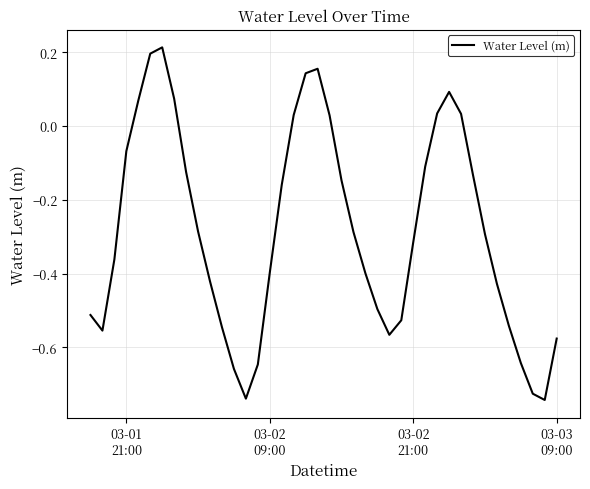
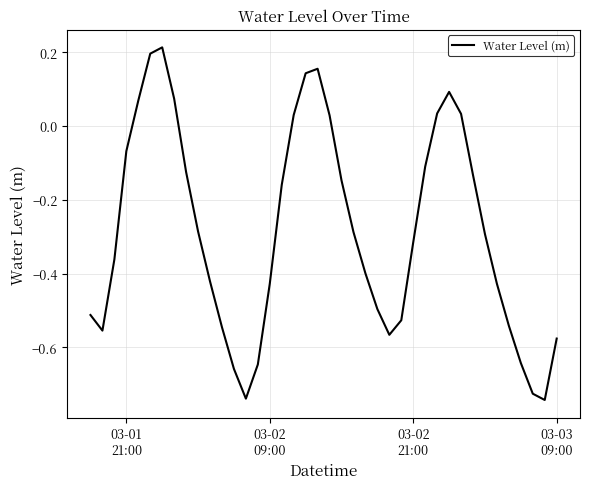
  {
    "03-01 21:00": -0.07,
-   "03-02 09:00": -0.40,
+   "03-02 09:00": -0.43,
    "03-02 21:00": -0.32,
    "03-03 09:00": -0.58
  }
